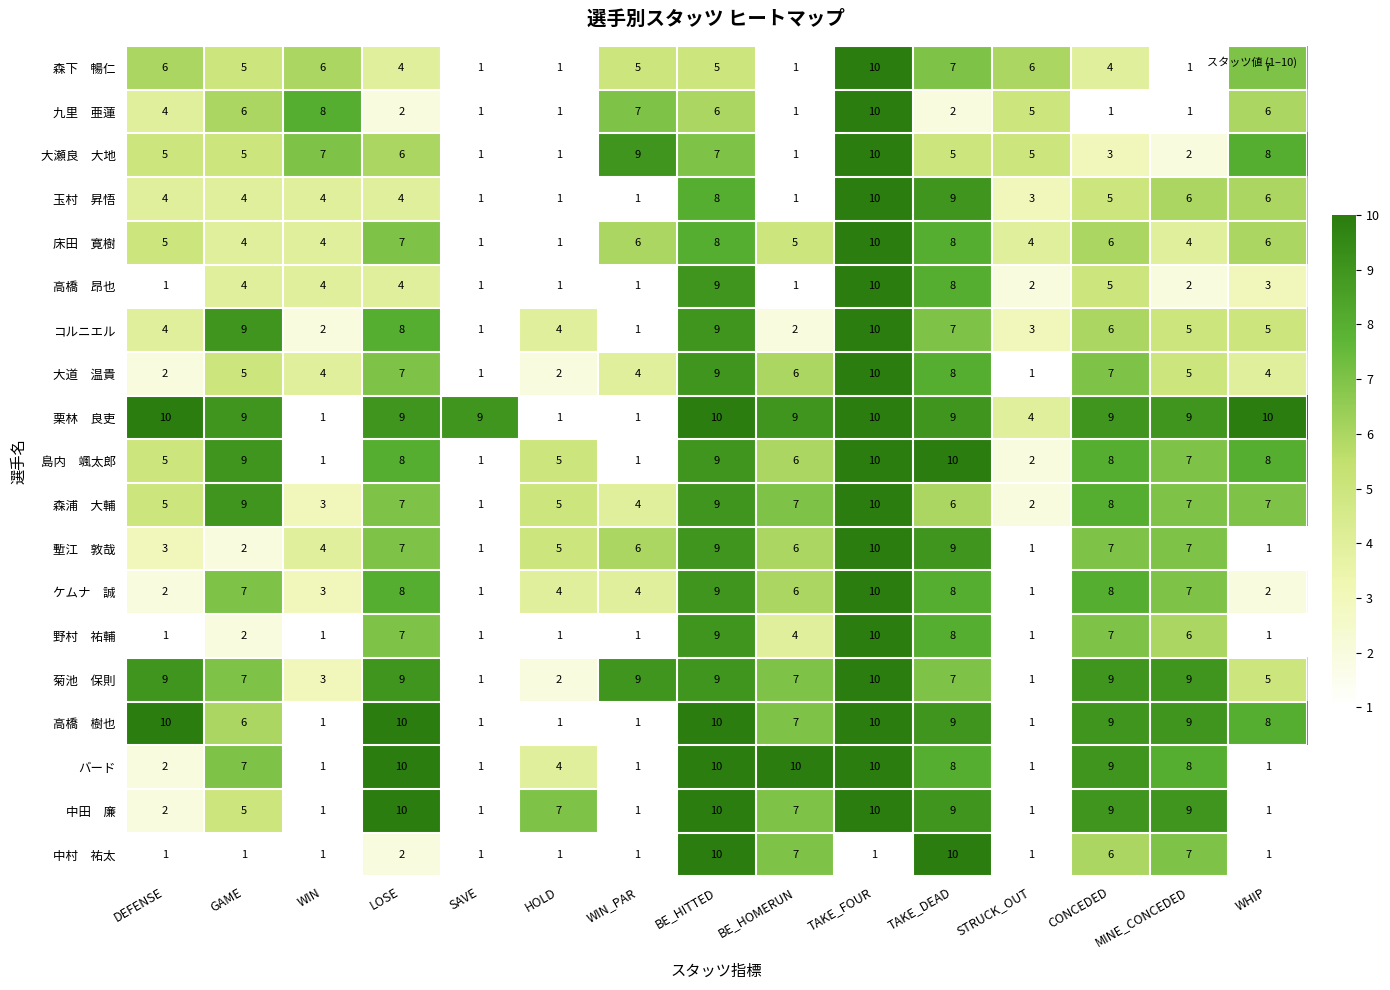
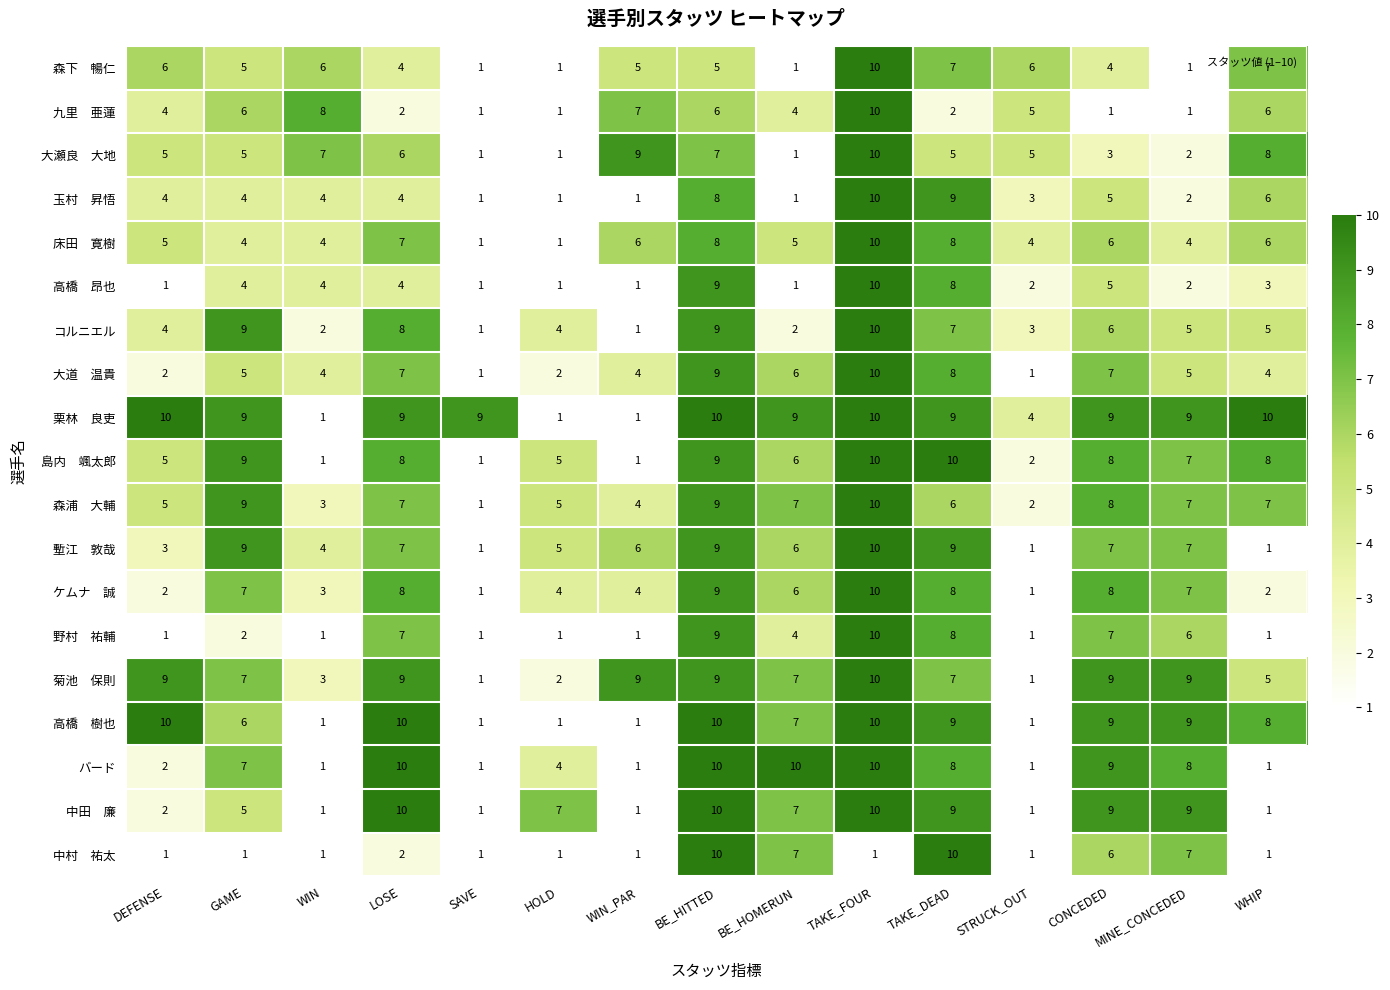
  {
    "九里 亜蓮": {
      "DEFENSE": 4,
      "GAME": 6,
      "WIN": 8,
      "LOSE": 2,
      "SAVE": 1,
      "HOLD": 1,
      "WIN_PAR": 7,
      "BE_HITTED": 6,
-     "BE_HOMERUN": 1,
+     "BE_HOMERUN": 4,
      "TAKE_FOUR": 10,
      "TAKE_DEAD": 2,
      "STRUCK_OUT": 5,
      "CONCEDED": 1,
      "MINE_CONCEDED": 1,
      "WHIP": 6
    },
    "玉村 昇悟": {
      "DEFENSE": 4,
      "GAME": 4,
      "WIN": 4,
      "LOSE": 4,
      "SAVE": 1,
      "HOLD": 1,
      "WIN_PAR": 1,
      "BE_HITTED": 8,
      "BE_HOMERUN": 1,
      "TAKE_FOUR": 10,
      "TAKE_DEAD": 9,
      "STRUCK_OUT": 3,
      "CONCEDED": 5,
-     "MINE_CONCEDED": 6,
+     "MINE_CONCEDED": 2,
      "WHIP": 6
    },
    "塹江 敦哉": {
      "DEFENSE": 3,
-     "GAME": 2,
+     "GAME": 9,
      "WIN": 4,
      "LOSE": 7,
      "SAVE": 1,
      "HOLD": 5,
      "WIN_PAR": 6,
      "BE_HITTED": 9,
      "BE_HOMERUN": 6,
      "TAKE_FOUR": 10,
      "TAKE_DEAD": 9,
      "STRUCK_OUT": 1,
      "CONCEDED": 7,
      "MINE_CONCEDED": 7,
      "WHIP": 1
    }
  }
